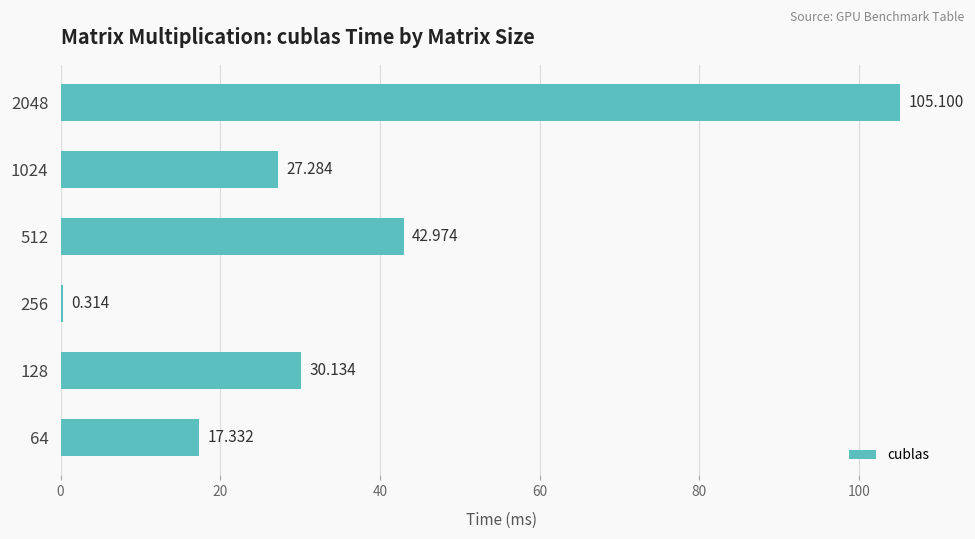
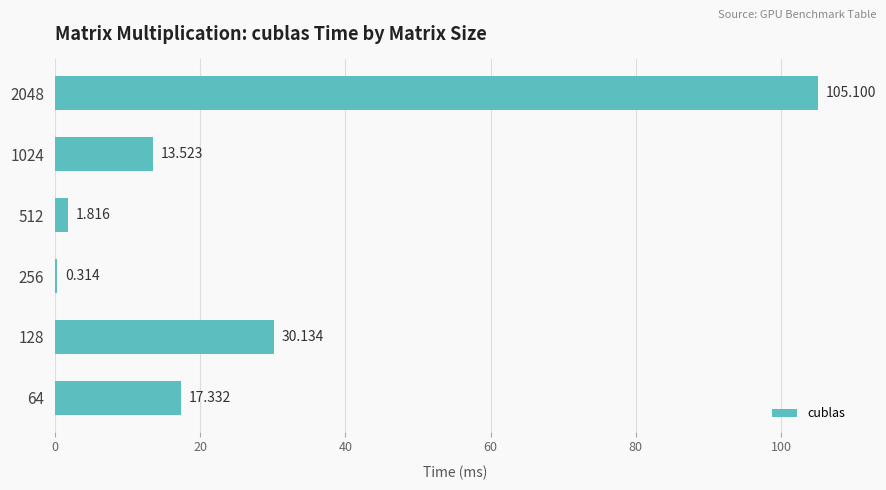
  {
    "2048": 105.100,
-   "1024": 27.284,
-   "512": 42.974,
+   "1024": 13.523,
+   "512": 1.816,
    "256": 0.314,
    "128": 30.134,
    "64": 17.332
  }
